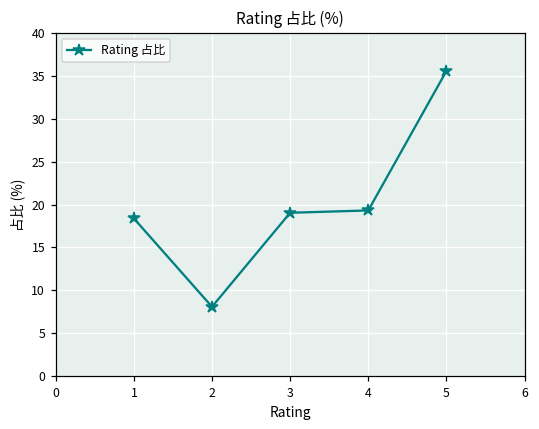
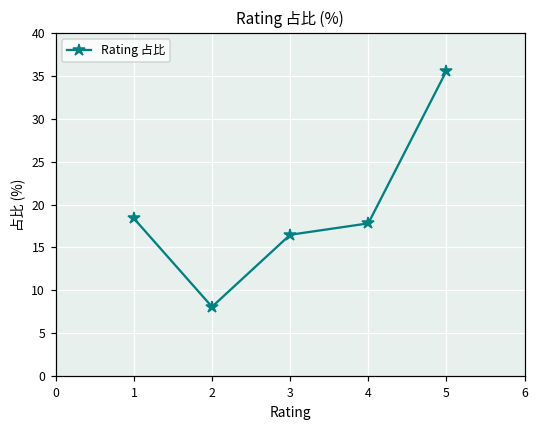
  {
    "1": 18,
    "2": 8,
-   "3": 19,
-   "4": 19,
+   "3": 16,
+   "4": 18,
    "5": 36
  }
